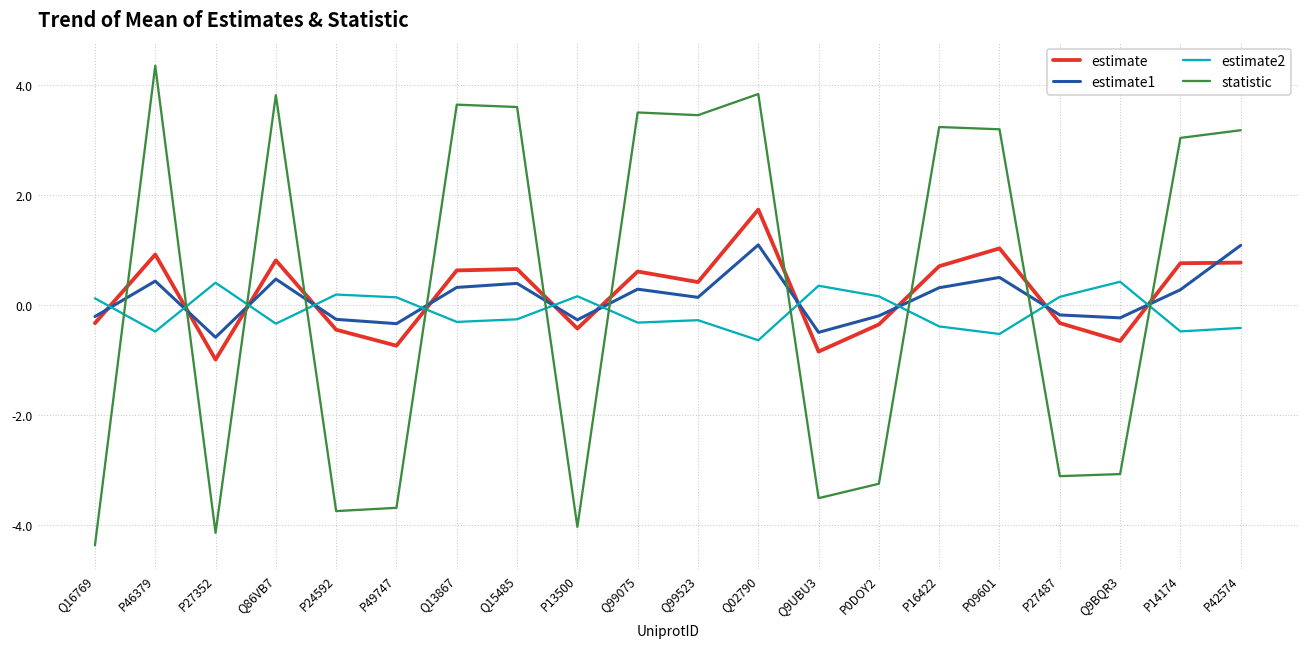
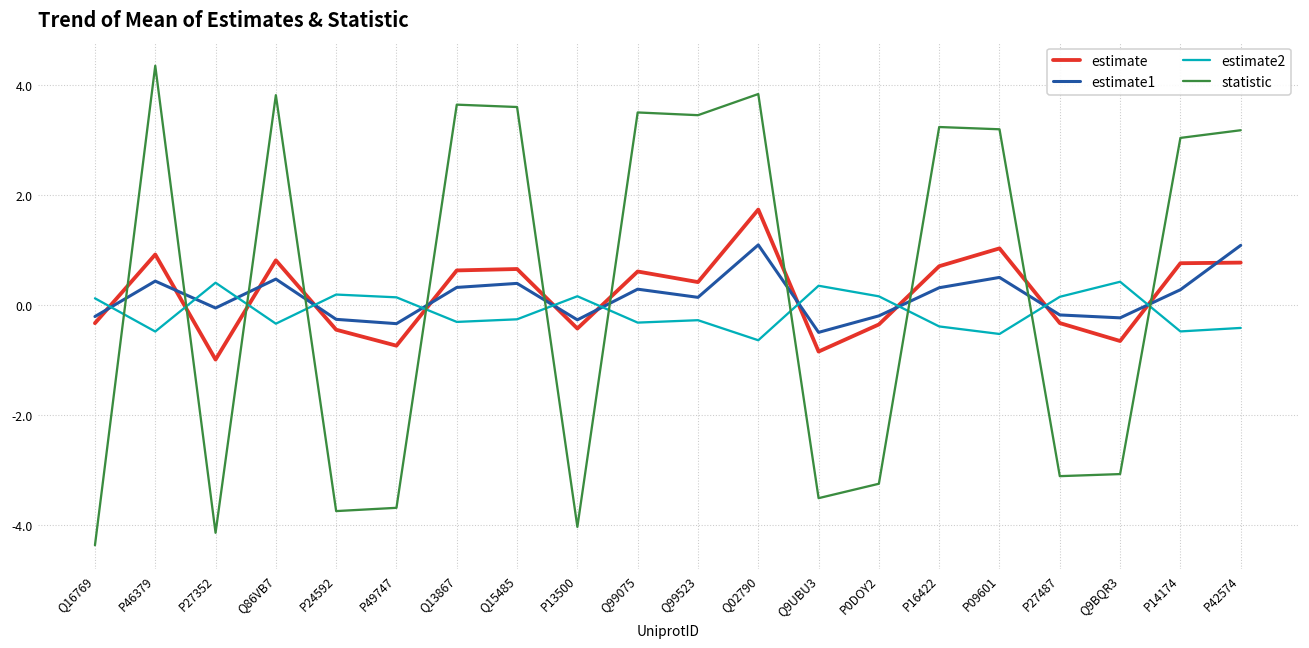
  {
    "estimate": {
      "Q16769": -0.3,
      "P46379": 0.9,
      "P27352": -1.0,
      "Q86VB7": 0.8,
      "P24592": -0.5,
      "P49747": -0.7,
      "Q13867": 0.6,
      "Q15485": 0.7,
      "P13500": -0.4,
      "Q99075": 0.6,
      "Q99523": 0.4,
      "Q02790": 1.7,
      "Q9UBU3": -0.8,
      "P0DOY2": -0.4,
      "P16422": 0.7,
      "P09601": 1.0,
      "P27487": -0.3,
      "Q9BQR3": -0.7,
      "P14174": 0.8,
      "P42574": 0.8
    },
    "estimate1": {
      "Q16769": -0.2,
      "P46379": 0.4,
-     "P27352": -0.6,
+     "P27352": -0.1,
      "Q86VB7": 0.5,
      "P24592": -0.3,
      "P49747": -0.3,
      "Q13867": 0.3,
      "Q15485": 0.4,
      "P13500": -0.3,
      "Q99075": 0.3,
      "Q99523": 0.1,
      "Q02790": 1.1,
      "Q9UBU3": -0.5,
      "P0DOY2": -0.2,
      "P16422": 0.3,
      "P09601": 0.5,
      "P27487": -0.2,
      "Q9BQR3": -0.2,
      "P14174": 0.3,
      "P42574": 1.1
    },
    "estimate2": {
      "Q16769": 0.1,
      "P46379": -0.5,
      "P27352": 0.4,
      "Q86VB7": -0.3,
      "P24592": 0.2,
      "P49747": 0.1,
      "Q13867": -0.3,
      "Q15485": -0.3,
      "P13500": 0.2,
      "Q99075": -0.3,
      "Q99523": -0.3,
      "Q02790": -0.6,
      "Q9UBU3": 0.3,
      "P0DOY2": 0.2,
      "P16422": -0.4,
      "P09601": -0.5,
      "P27487": 0.1,
      "Q9BQR3": 0.4,
      "P14174": -0.5,
      "P42574": -0.4
    },
    "statistic": {
      "Q16769": -4.4,
      "P46379": 4.3,
      "P27352": -4.1,
      "Q86VB7": 3.8,
      "P24592": -3.7,
      "P49747": -3.7,
      "Q13867": 3.6,
      "Q15485": 3.6,
      "P13500": -4.0,
      "Q99075": 3.5,
      "Q99523": 3.4,
      "Q02790": 3.8,
      "Q9UBU3": -3.5,
      "P0DOY2": -3.2,
      "P16422": 3.2,
      "P09601": 3.2,
      "P27487": -3.1,
      "Q9BQR3": -3.1,
      "P14174": 3.0,
      "P42574": 3.2
    }
  }
